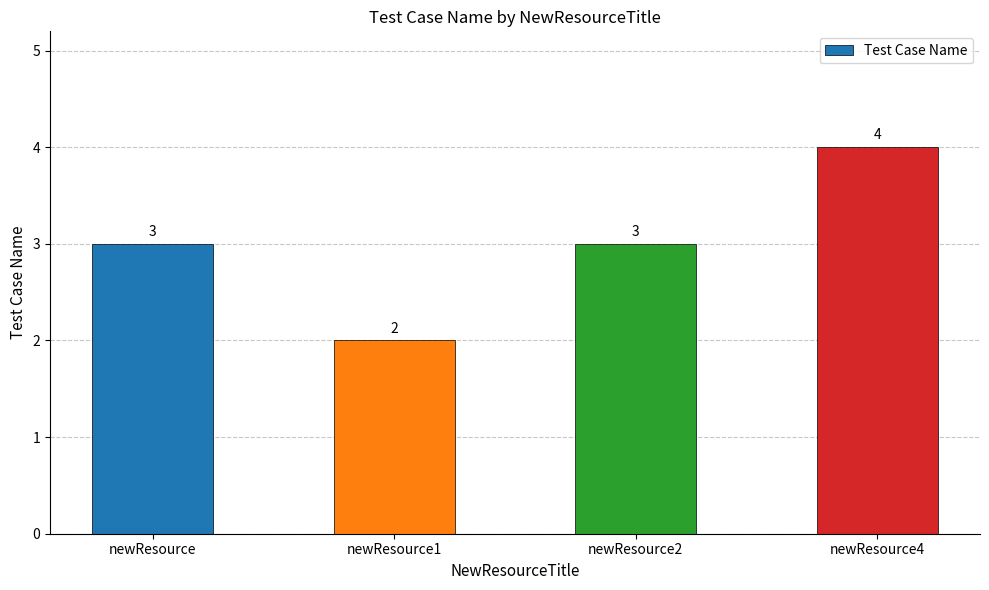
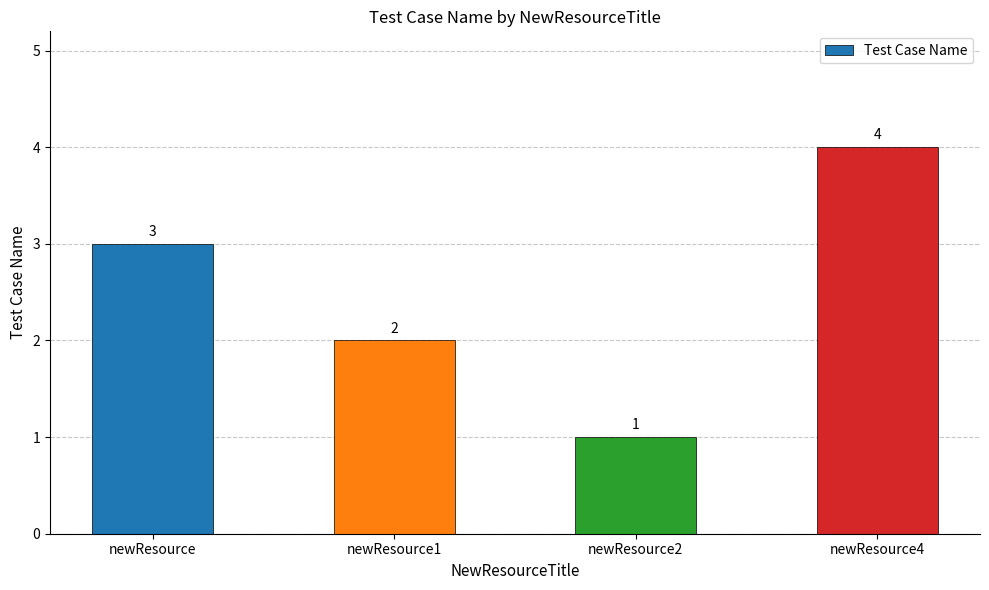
  {
    "newResource": 3,
    "newResource1": 2,
-   "newResource2": 3,
+   "newResource2": 1,
    "newResource4": 4
  }
